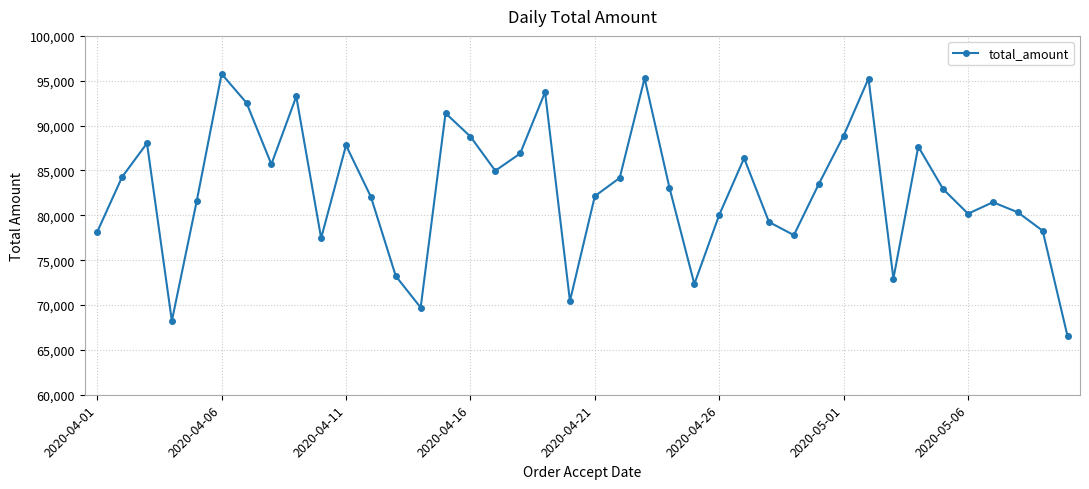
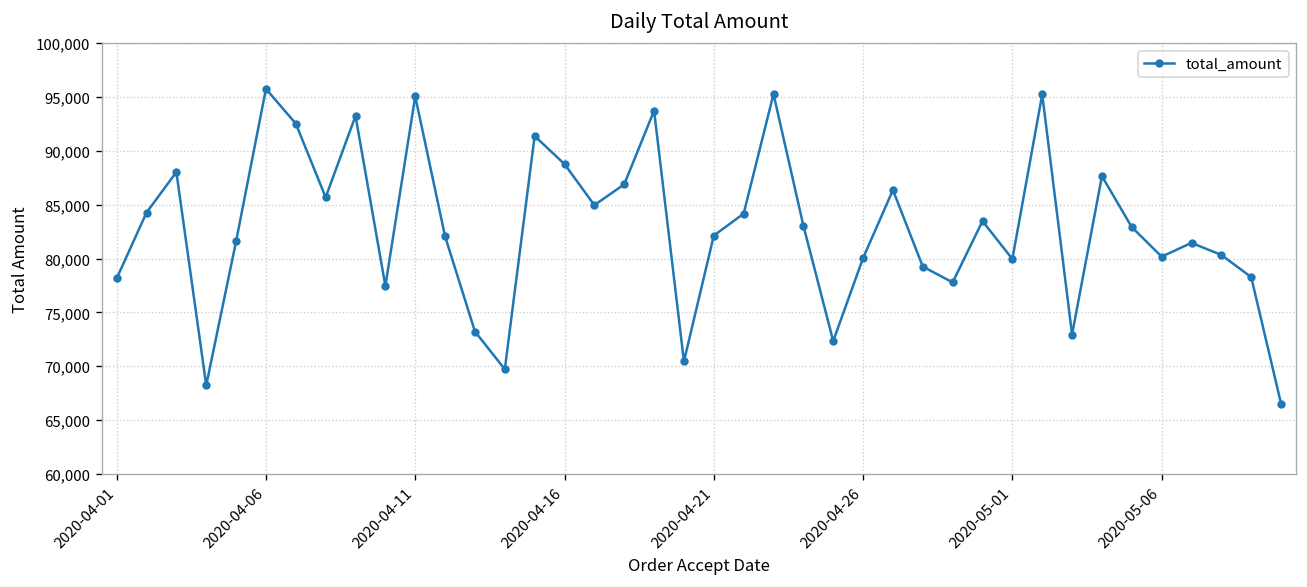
  {
    "2020-04-01": "78,000",
    "2020-04-06": "96,000",
-   "2020-04-11": "88,000",
+   "2020-04-11": "95,000",
    "2020-04-16": "89,000",
    "2020-04-21": "82,000",
    "2020-04-26": "80,000",
-   "2020-05-01": "89,000",
+   "2020-05-01": "80,000",
    "2020-05-06": "80,000"
  }
